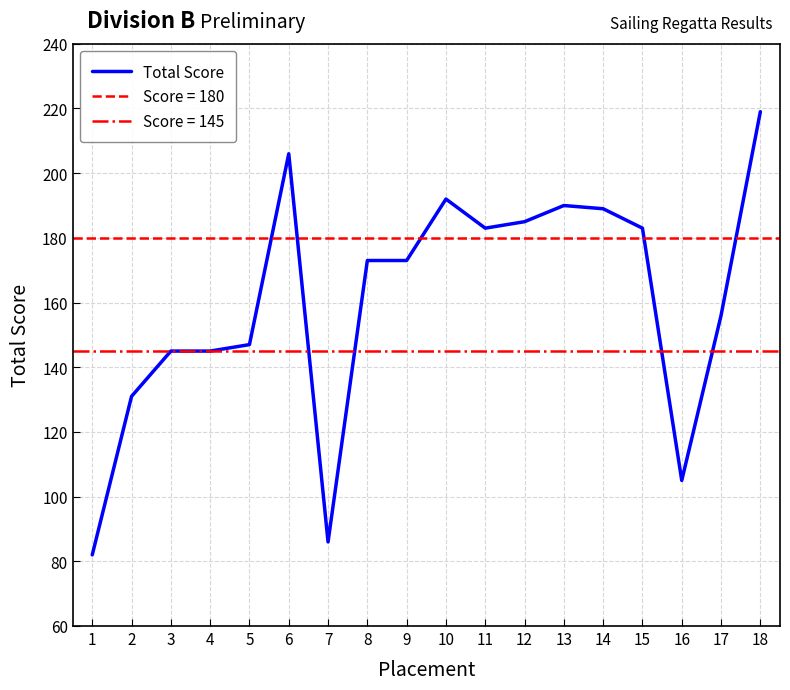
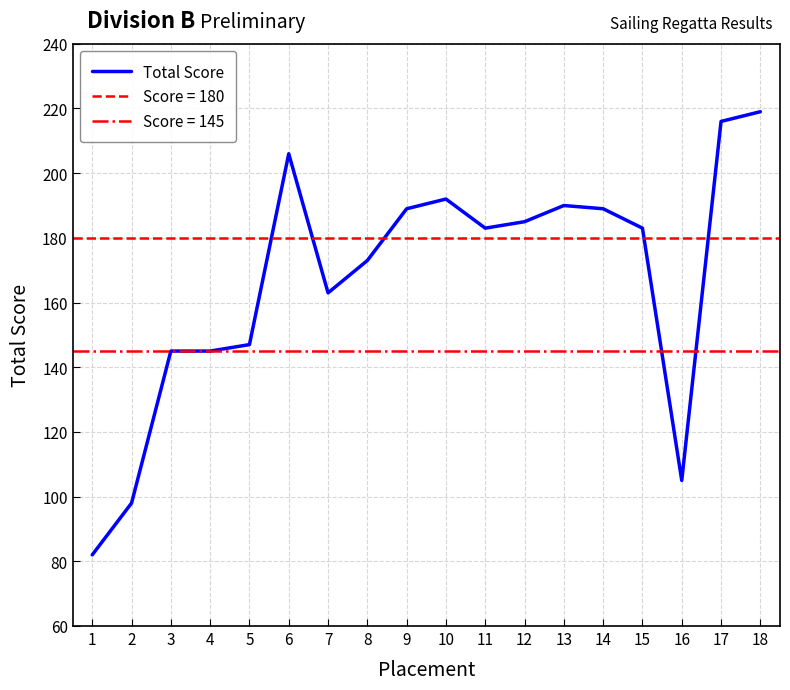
  {
    "1": 82,
-   "2": 131,
+   "2": 98,
    "3": 145,
    "4": 145,
    "5": 147,
    "6": 206,
-   "7": 86,
+   "7": 163,
    "8": 173,
-   "9": 173,
+   "9": 189,
    "10": 192,
    "11": 183,
    "12": 185,
    "13": 190,
    "14": 189,
    "15": 183,
    "16": 105,
-   "17": 156,
+   "17": 216,
    "18": 219
  }
